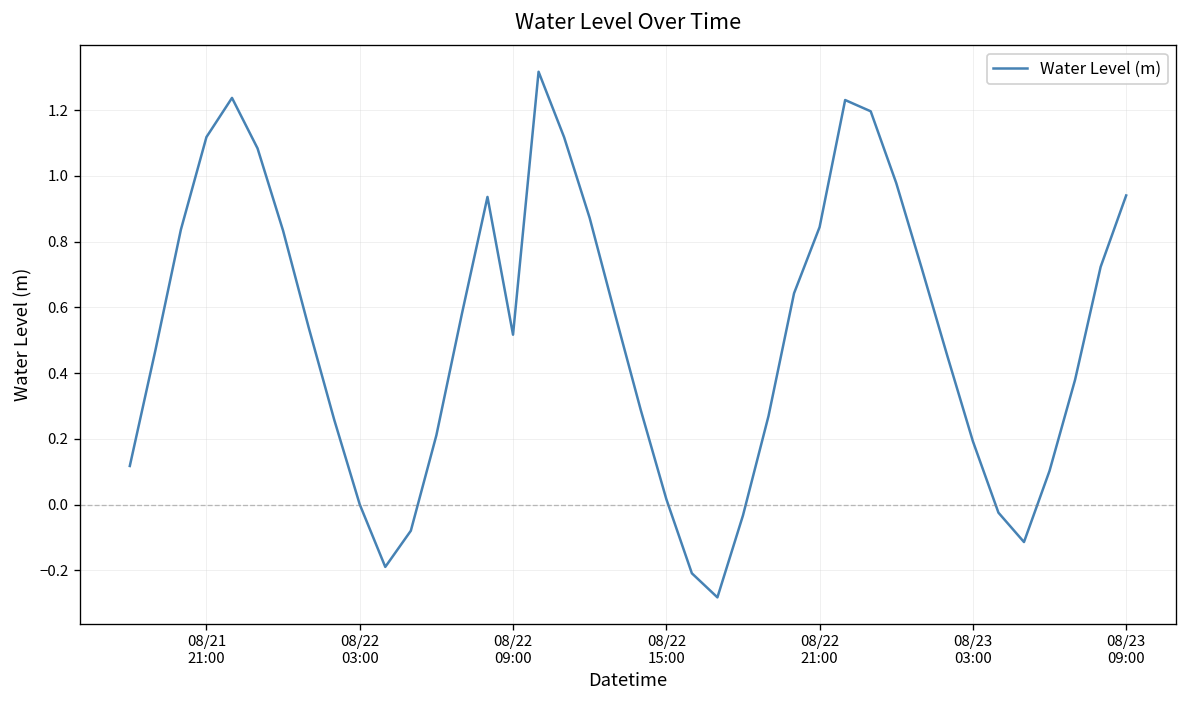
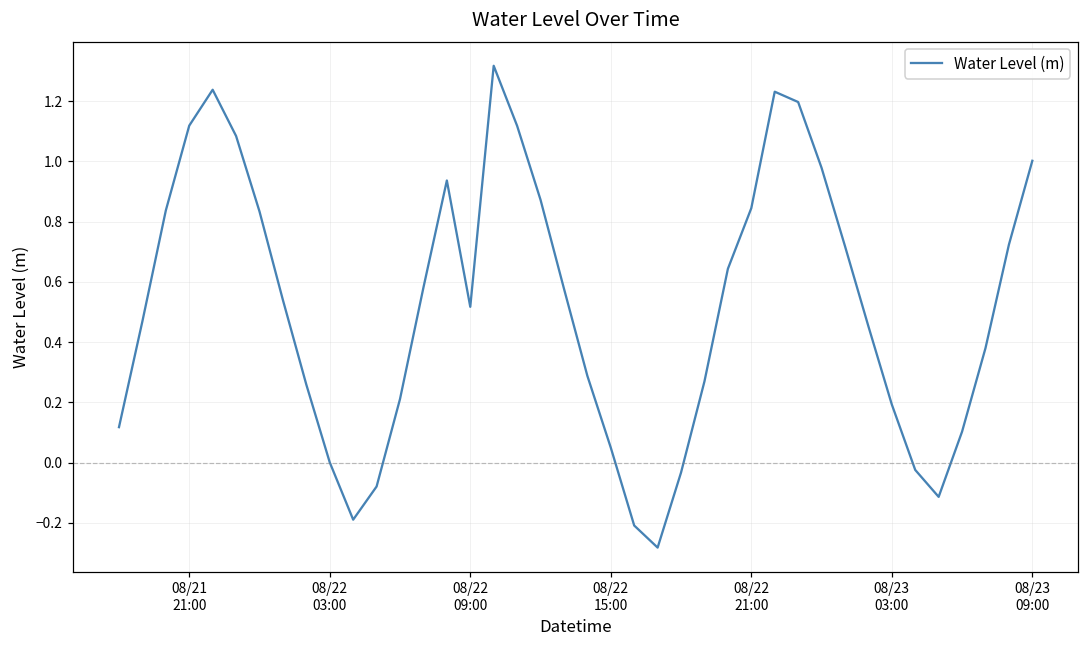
  {
    "08/21 21:00": 1.12,
    "08/22 03:00": 0.00,
    "08/22 09:00": 0.52,
-   "08/22 15:00": 0.02,
+   "08/22 15:00": 0.05,
    "08/22 21:00": 0.84,
    "08/23 03:00": 0.19,
-   "08/23 09:00": 0.94
+   "08/23 09:00": 1.00
  }
